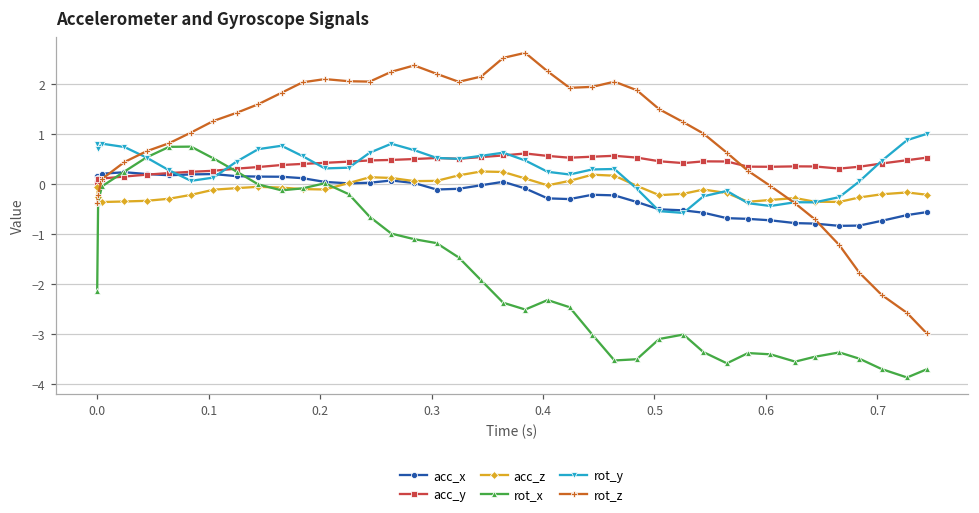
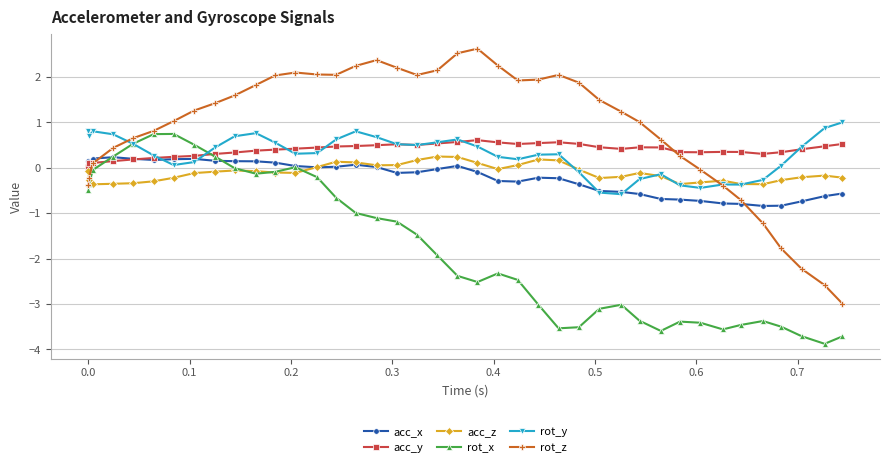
  {
    "acc_z": {
      "0.0": -0.1
    },
    "rot_x": {
-     "0.0": -2.1
+     "0.0": -0.5
    },
    "rot_y": {
      "0.0": 0.8
    }
  }
